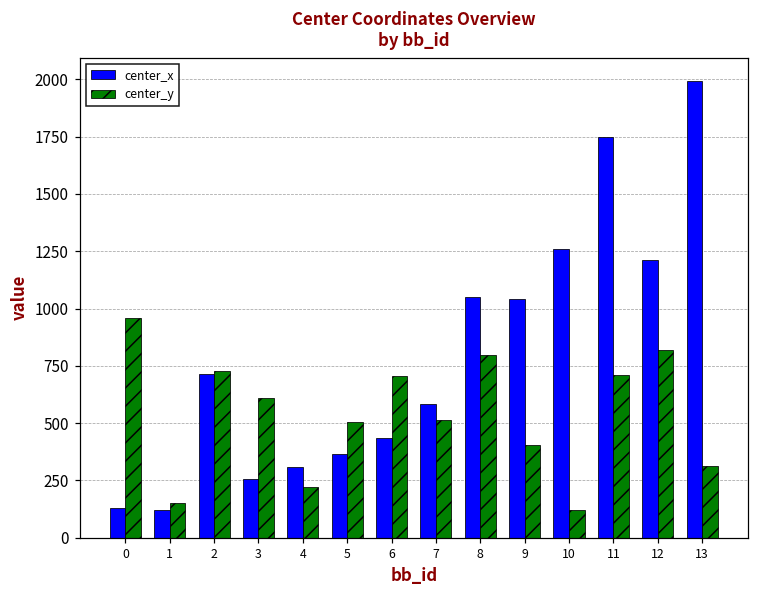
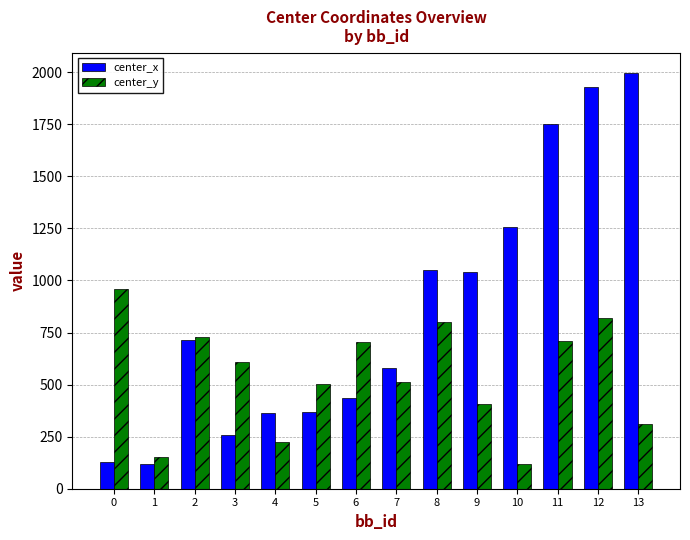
  {
    "center_x": {
      "0": 130,
      "1": 120,
      "2": 720,
      "3": 260,
-     "4": 310,
+     "4": 360,
      "5": 370,
      "6": 440,
      "7": 580,
      "8": 1050,
      "9": 1040,
      "10": 1260,
      "11": 1750,
-     "12": 1210,
+     "12": 1930,
      "13": 1990
    },
    "center_y": {
      "0": 960,
      "1": 150,
      "2": 730,
      "3": 610,
      "4": 220,
      "5": 500,
      "6": 700,
      "7": 510,
      "8": 800,
      "9": 410,
      "10": 120,
      "11": 710,
      "12": 820,
      "13": 310
    }
  }
